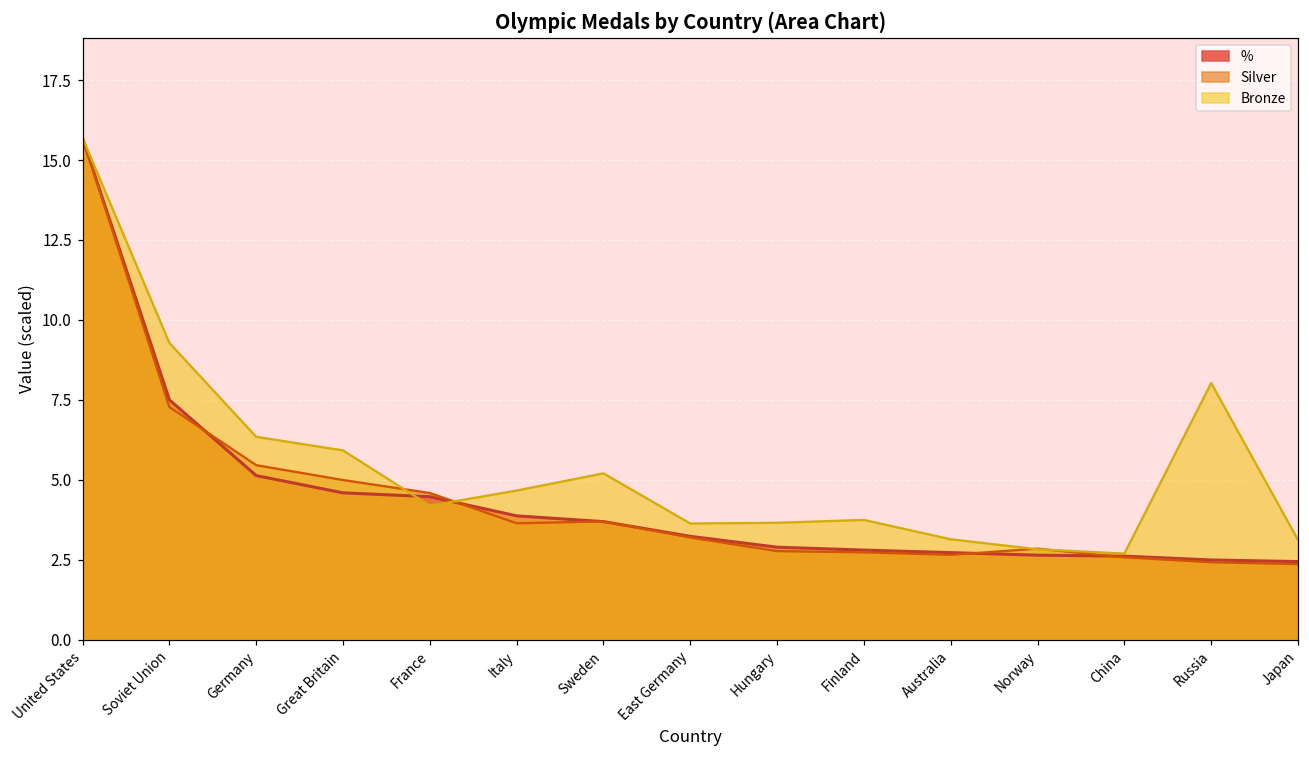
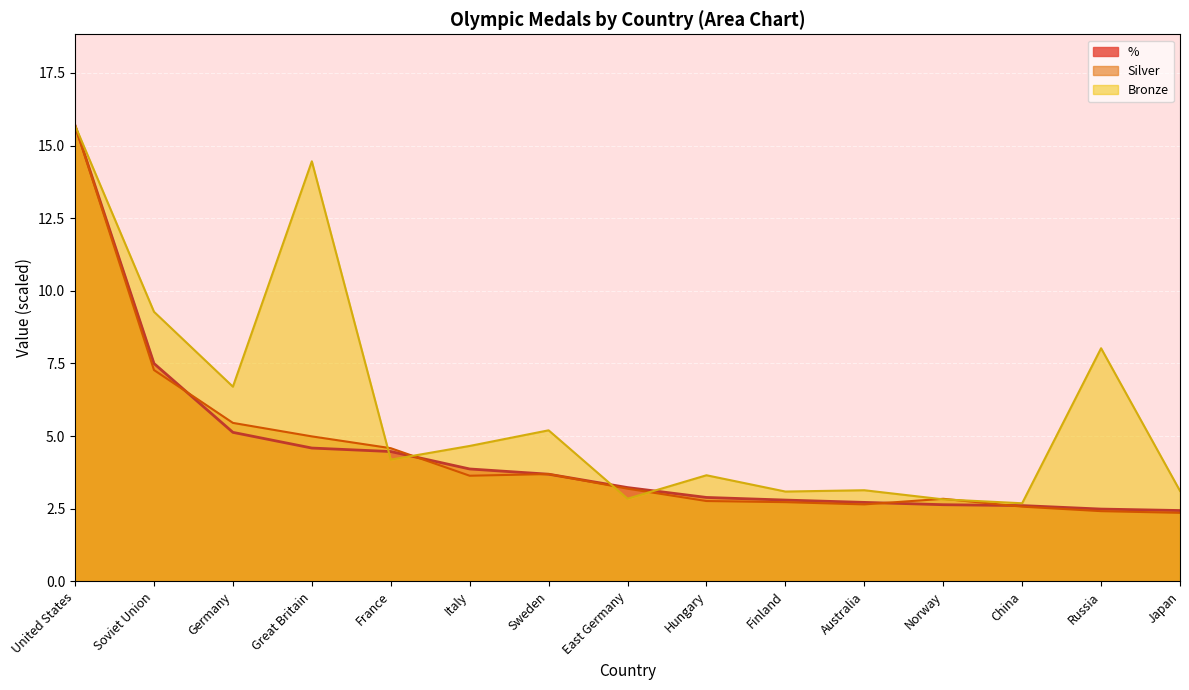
  {
    "Bronze": {
      "Soviet Union": 9.3,
-     "Germany": 6.3,
-     "Great Britain": 5.9,
+     "Germany": 6.7,
+     "Great Britain": 14.5,
      "France": 4.2,
      "Italy": 4.7,
      "Sweden": 5.2,
-     "East Germany": 3.6,
+     "East Germany": 2.8,
      "Hungary": 3.7,
-     "Finland": 3.7,
+     "Finland": 3.1,
      "Australia": 3.1,
      "Russia": 8.0,
      "Japan": 3.1
    }
  }
